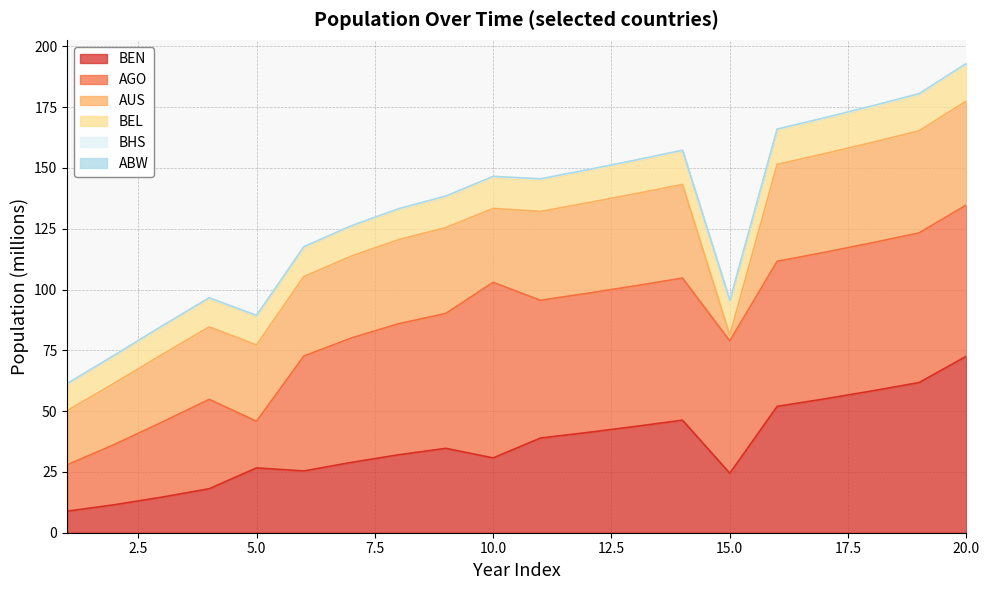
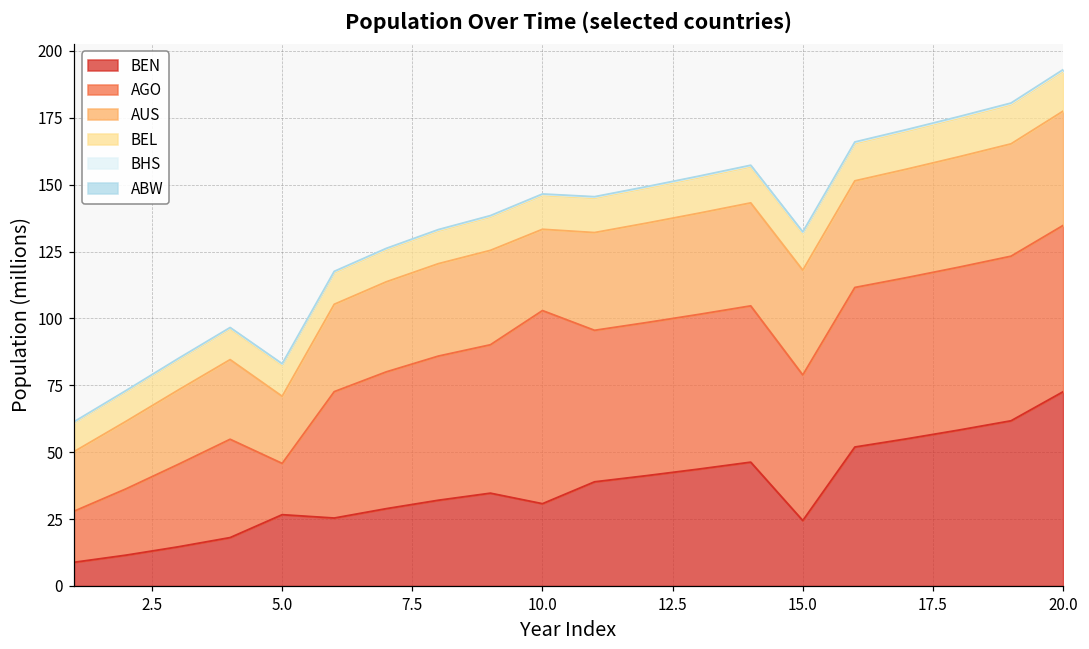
  {
    "BEN": {
      "5.0": 27,
      "10.0": 31,
      "15.0": 24,
      "20.0": 73
    },
    "AGO": {
      "5.0": 19,
      "10.0": 72,
      "15.0": 54,
      "20.0": 62
    },
    "AUS": {
-     "5.0": 31,
+     "5.0": 25,
      "10.0": 30,
-     "15.0": 2,
+     "15.0": 39,
      "20.0": 43
    }
  }
